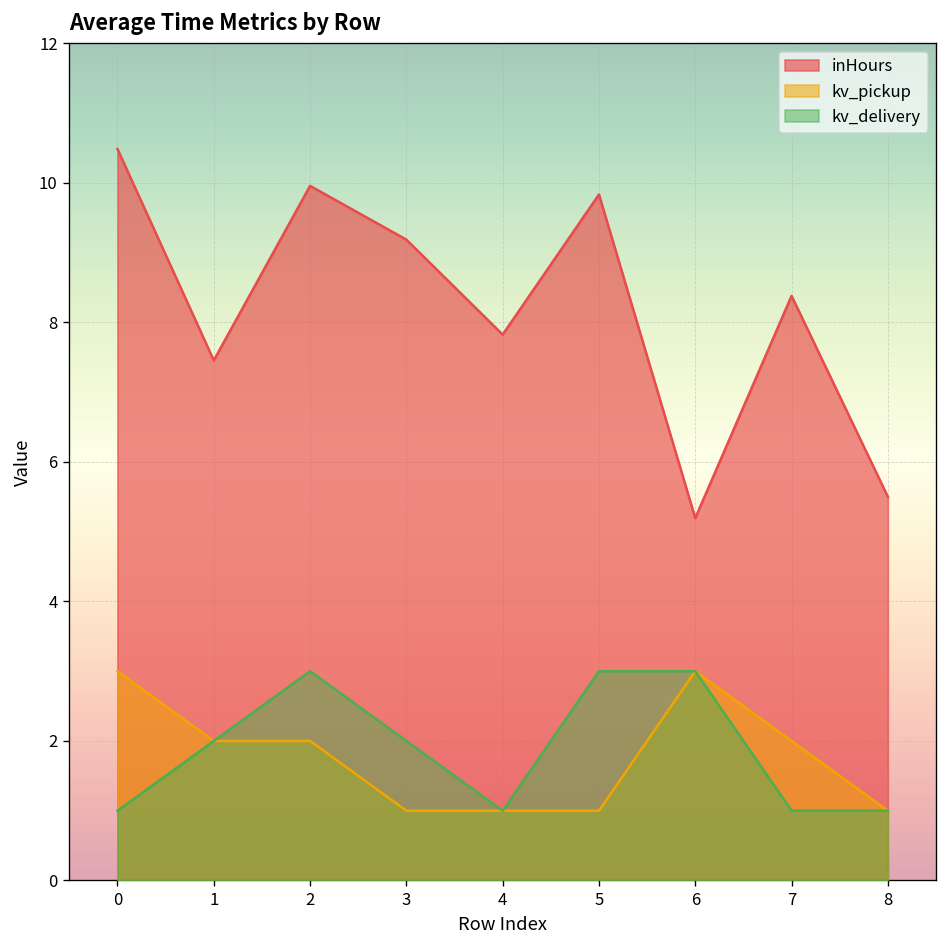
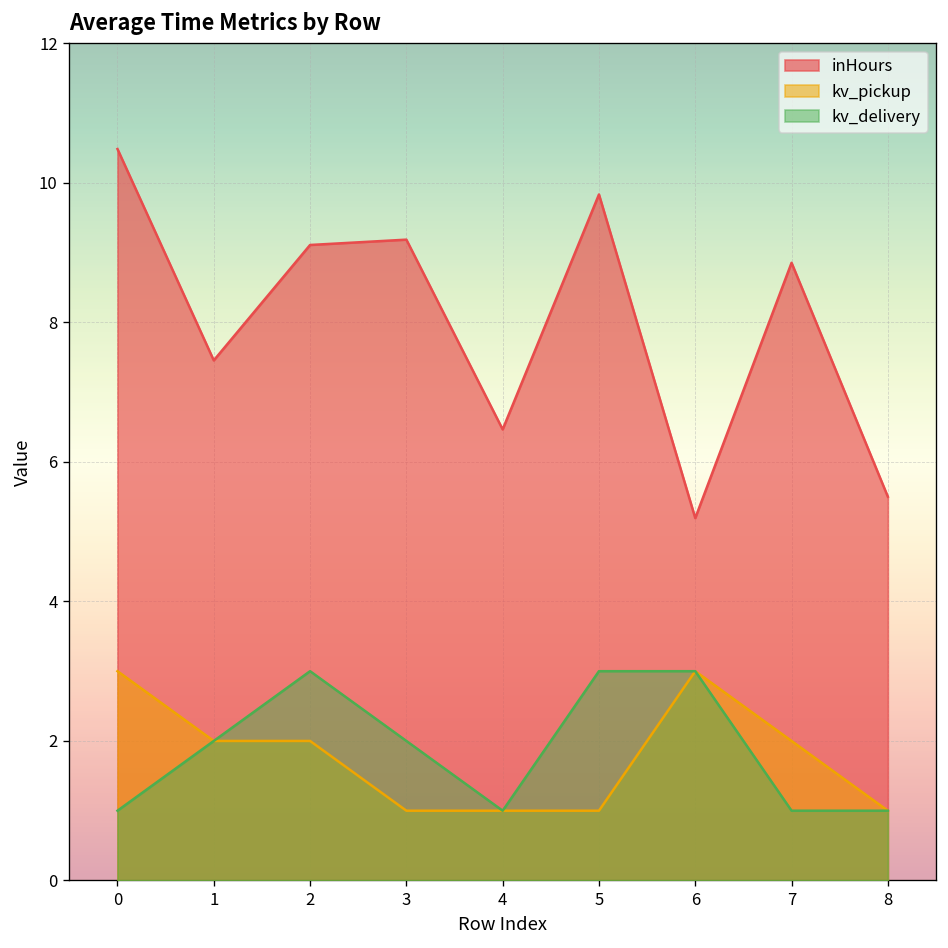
  {
    "inHours": {
      "0": 10.5,
      "1": 7.5,
-     "2": 10.0,
+     "2": 9.1,
      "3": 9.2,
-     "4": 7.8,
+     "4": 6.5,
      "5": 9.8,
      "6": 5.2,
-     "7": 8.4,
+     "7": 8.9,
      "8": 5.5
    },
    "kv_pickup": {
      "0": 3.0,
      "2": 2.0,
      "3": 1.0,
      "5": 1.0,
      "7": 2.0
    },
    "kv_delivery": {
      "0": 1.0,
      "2": 3.0,
      "3": 2.0,
      "5": 3.0,
      "7": 1.0
    }
  }
